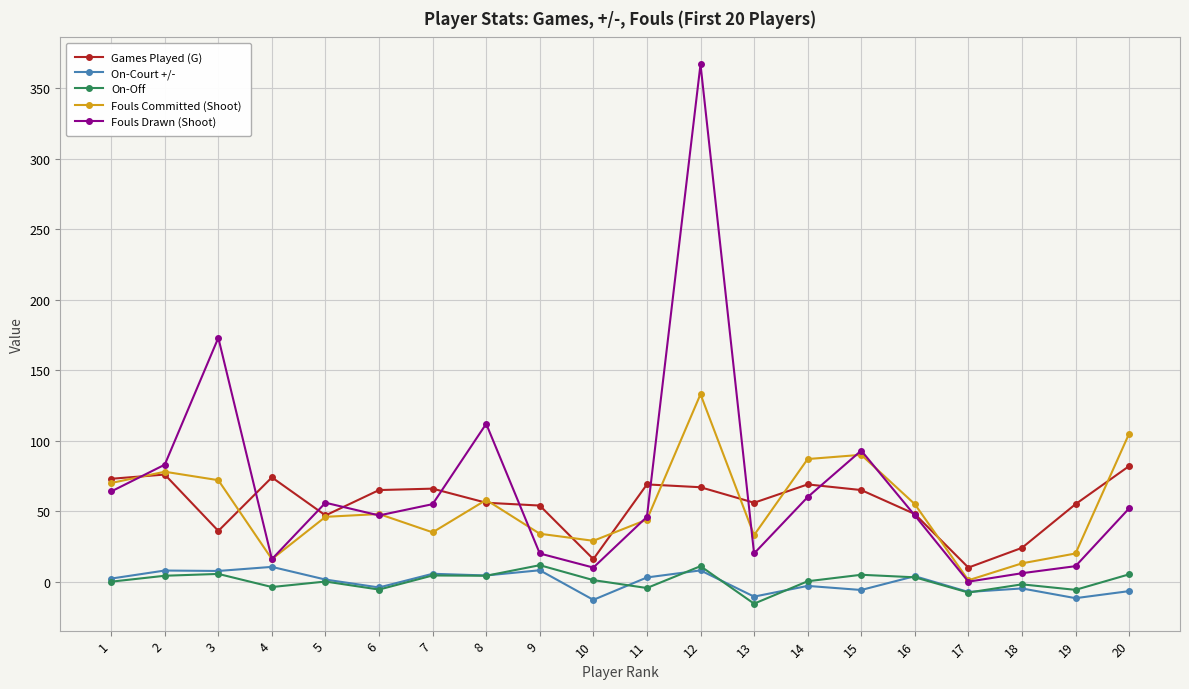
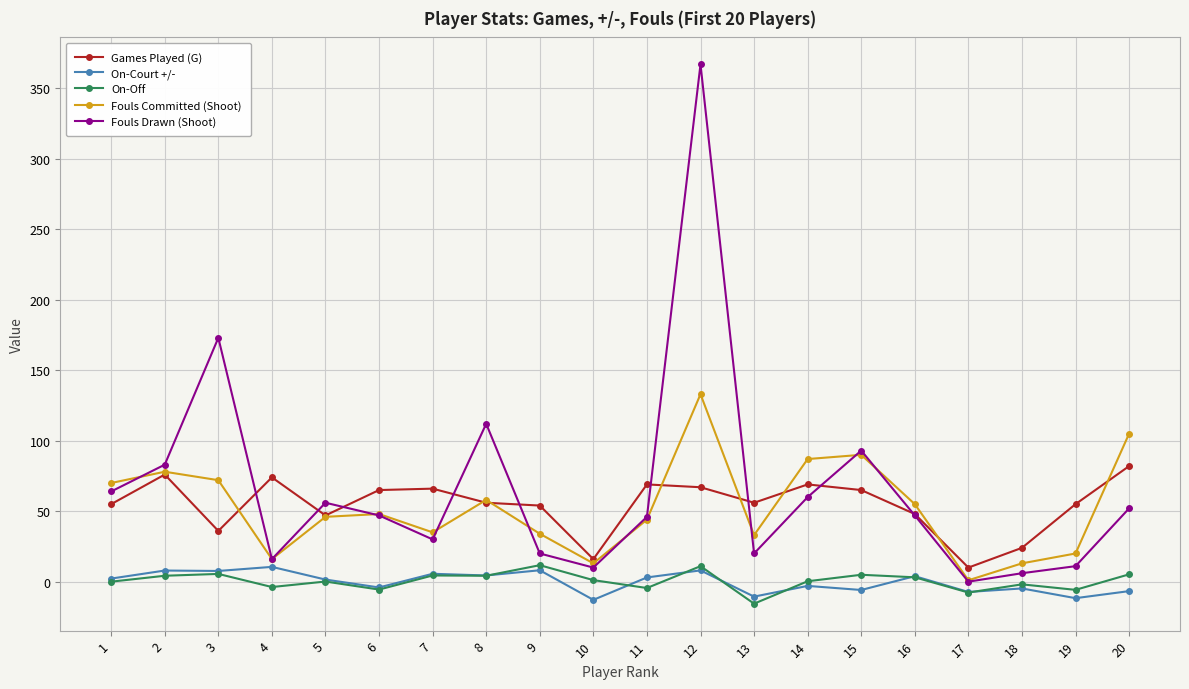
  {
    "Games Played (G)": {
-     "1": 73,
+     "1": 55,
      "2": 76,
      "3": 36,
      "4": 74,
      "6": 65,
      "7": 66,
      "8": 56,
      "9": 54,
      "10": 16,
      "11": 69,
      "12": 67,
      "13": 56,
      "14": 69,
      "15": 65,
      "17": 10,
      "18": 24,
      "19": 55,
      "20": 82
    },
    "On-Court +/-": {
      "1": 2,
      "2": 8,
      "3": 8,
      "4": 11,
      "9": 8,
      "10": -13,
      "11": 3,
      "12": 8,
      "13": -11,
      "14": -3,
      "15": -6,
      "18": -5,
      "19": -12,
      "20": -7
    },
    "On-Off": {
      "1": 0,
      "2": 4,
      "3": 6,
      "4": -4,
      "9": 12,
      "10": 1,
      "11": -5,
      "12": 11,
      "13": -16,
      "14": 0,
      "15": 5,
      "18": -2,
      "19": -6,
      "20": 5
    },
    "Fouls Committed (Shoot)": {
      "1": 70,
      "2": 78,
      "3": 72,
      "7": 35,
      "8": 58,
      "9": 34,
-     "10": 29,
+     "10": 13,
      "11": 44,
      "12": 133,
      "13": 33,
      "14": 87,
      "15": 90,
      "16": 55,
      "18": 13,
      "19": 20,
      "20": 105
    },
    "Fouls Drawn (Shoot)": {
      "1": 64,
      "2": 83,
      "3": 173,
      "5": 56,
-     "7": 55,
+     "7": 30,
      "8": 112,
      "9": 20,
      "10": 10,
      "11": 46,
      "12": 367,
      "13": 20,
      "14": 60,
      "15": 93,
      "18": 6,
      "19": 11,
      "20": 52
    }
  }
